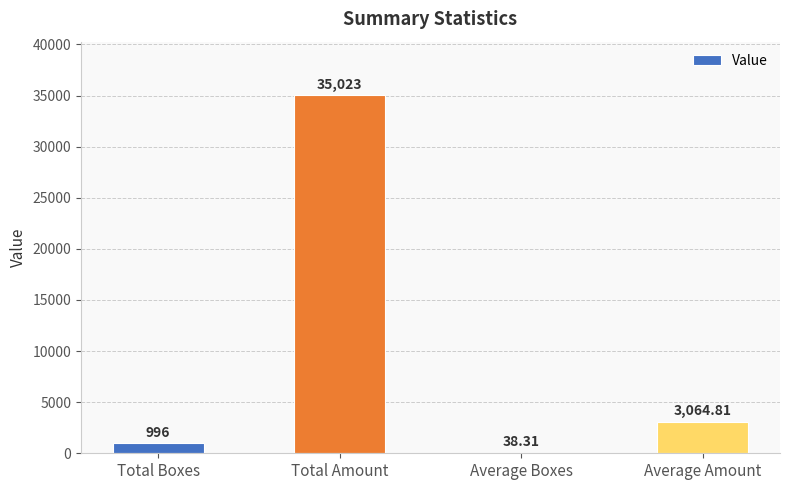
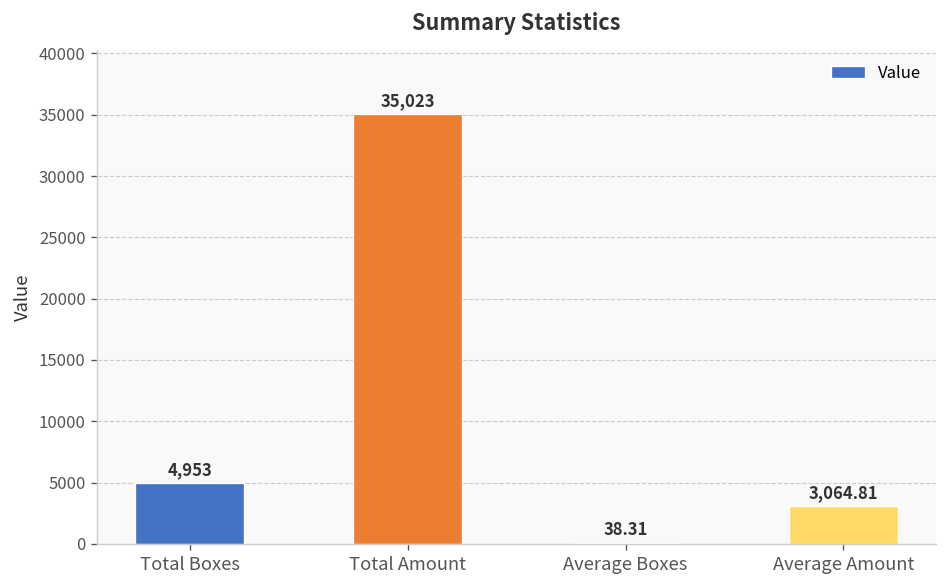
  {
-   "Total Boxes": "996",
+   "Total Boxes": "4,953",
    "Total Amount": "35,023",
    "Average Boxes": "38.31",
    "Average Amount": "3,064.81"
  }
